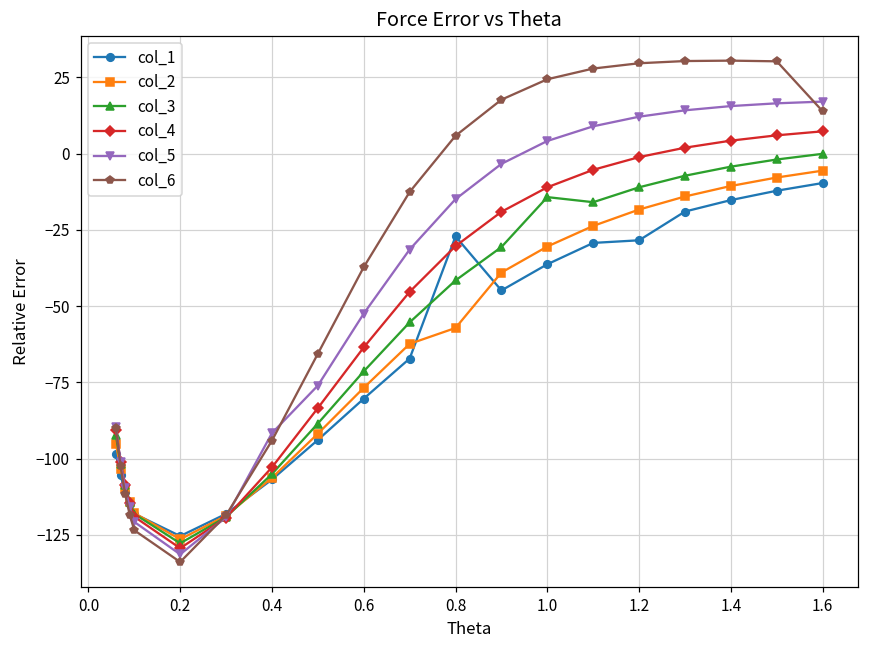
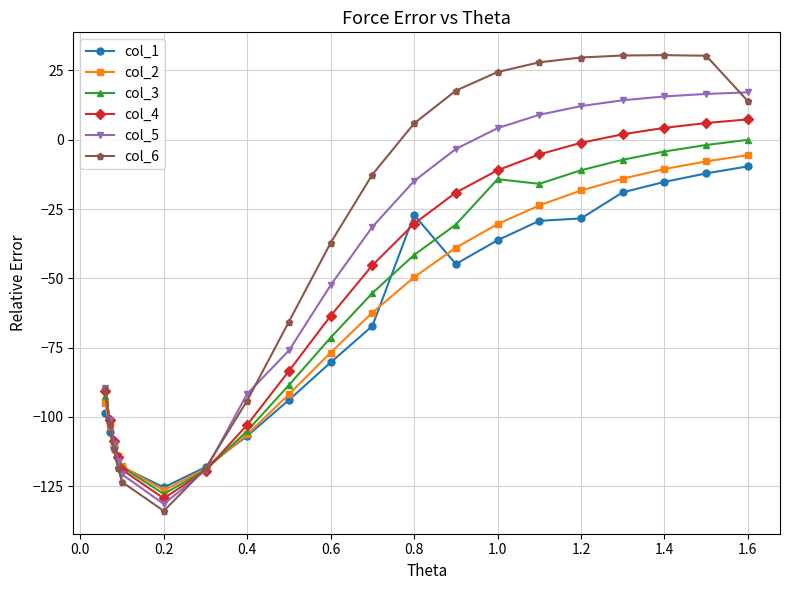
  {
    "col_1": {
      "0.2": -125,
      "0.6": -80,
      "0.8": -27,
      "1.0": -36,
      "1.2": -28,
      "1.4": -15,
      "1.6": -10
    },
    "col_2": {
      "0.2": -126,
      "0.6": -77,
-     "0.8": -57,
+     "0.8": -50,
      "1.0": -30,
      "1.2": -18,
      "1.4": -11,
      "1.6": -6
    },
    "col_3": {
      "0.2": -128,
      "0.4": -105,
      "0.6": -71,
      "0.8": -42,
      "1.0": -14,
      "1.2": -11,
      "1.4": -4,
      "1.6": 0
    },
    "col_4": {
      "0.2": -129,
      "0.4": -103,
      "0.6": -64,
      "0.8": -30,
      "1.0": -11,
      "1.2": -1,
      "1.4": 4,
      "1.6": 7
    },
    "col_5": {
      "0.2": -131,
      "0.4": -92,
      "0.6": -52,
      "0.8": -15,
      "1.0": 4,
      "1.2": 12,
      "1.4": 16,
      "1.6": 17
    },
    "col_6": {
      "0.2": -134,
      "0.4": -94,
      "0.6": -37,
      "0.8": 6,
      "1.0": 24,
      "1.2": 30,
      "1.4": 31,
      "1.6": 14
    }
  }
